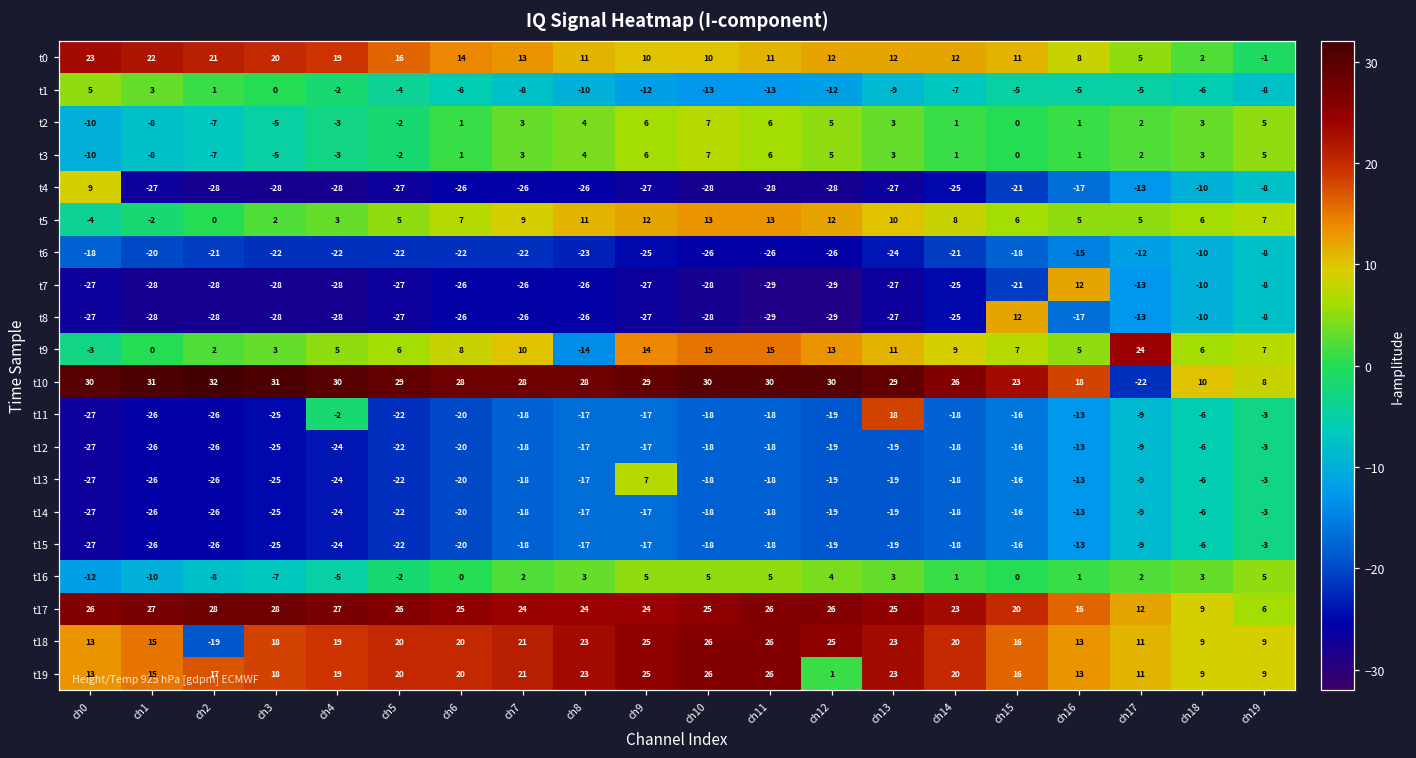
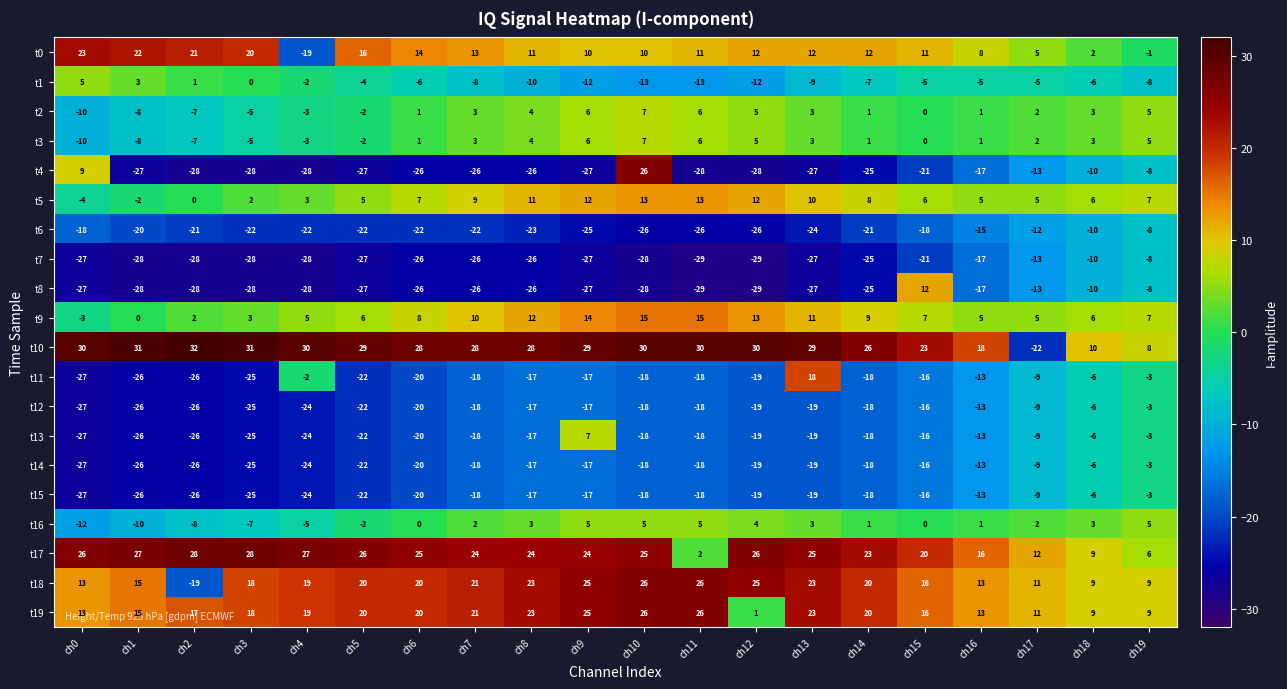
  {
    "t0": {
      "ch0": 23,
      "ch1": 22,
      "ch2": 21,
      "ch3": 20,
-     "ch4": 19,
+     "ch4": -19,
      "ch5": 16,
      "ch6": 14,
      "ch7": 13,
      "ch8": 11,
      "ch9": 10,
      "ch10": 10,
      "ch11": 11,
      "ch12": 12,
      "ch13": 12,
      "ch14": 12,
      "ch15": 11,
      "ch16": 8,
      "ch17": 5,
      "ch18": 2,
      "ch19": -1
    },
    "t4": {
      "ch0": 9,
      "ch1": -27,
      "ch2": -28,
      "ch3": -28,
      "ch4": -28,
      "ch5": -27,
      "ch6": -26,
      "ch7": -26,
      "ch8": -26,
      "ch9": -27,
-     "ch10": -28,
+     "ch10": 26,
      "ch11": -28,
      "ch12": -28,
      "ch13": -27,
      "ch14": -25,
      "ch15": -21,
      "ch16": -17,
      "ch17": -13,
      "ch18": -10,
      "ch19": -8
    },
    "t7": {
      "ch0": -27,
      "ch1": -28,
      "ch2": -28,
      "ch3": -28,
      "ch4": -28,
      "ch5": -27,
      "ch6": -26,
      "ch7": -26,
      "ch8": -26,
      "ch9": -27,
      "ch10": -28,
      "ch11": -29,
      "ch12": -29,
      "ch13": -27,
      "ch14": -25,
      "ch15": -21,
-     "ch16": 12,
+     "ch16": -17,
      "ch17": -13,
      "ch18": -10,
      "ch19": -8
    },
    "t9": {
      "ch0": -3,
      "ch1": 0,
      "ch2": 2,
      "ch3": 3,
      "ch4": 5,
      "ch5": 6,
      "ch6": 8,
      "ch7": 10,
-     "ch8": -14,
+     "ch8": 12,
      "ch9": 14,
      "ch10": 15,
      "ch11": 15,
      "ch12": 13,
      "ch13": 11,
      "ch14": 9,
      "ch15": 7,
      "ch16": 5,
-     "ch17": 24,
+     "ch17": 5,
      "ch18": 6,
      "ch19": 7
    },
    "t17": {
      "ch0": 26,
      "ch1": 27,
      "ch2": 28,
      "ch3": 28,
      "ch4": 27,
      "ch5": 26,
      "ch6": 25,
      "ch7": 24,
      "ch8": 24,
      "ch9": 24,
      "ch10": 25,
-     "ch11": 26,
+     "ch11": 2,
      "ch12": 26,
      "ch13": 25,
      "ch14": 23,
      "ch15": 20,
      "ch16": 16,
      "ch17": 12,
      "ch18": 9,
      "ch19": 6
    }
  }
